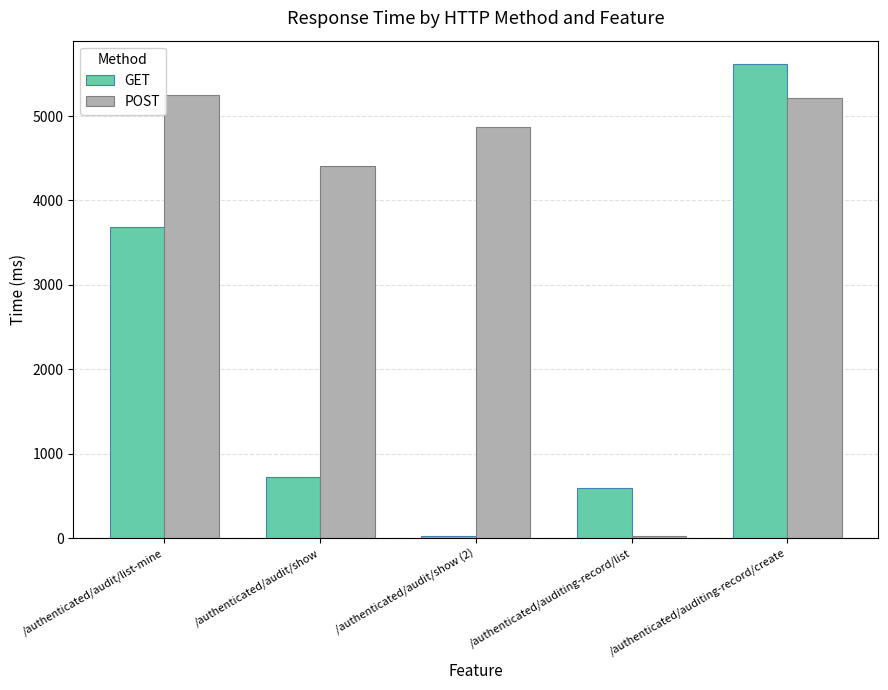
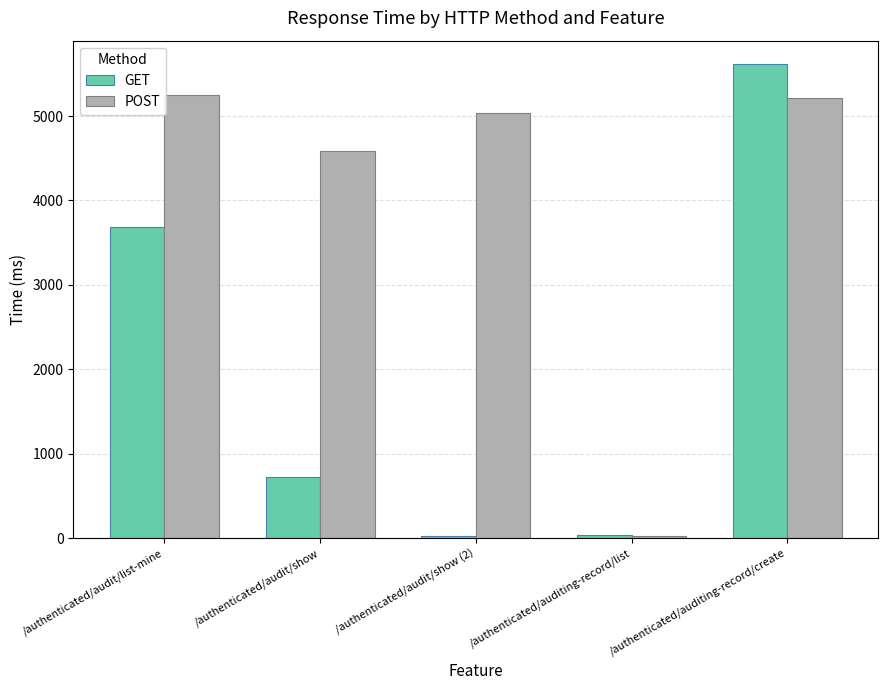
  {
    "GET": {
      "/authenticated/audit/list-mine": 3700,
      "/authenticated/audit/show": 700,
-     "/authenticated/auditing-record/list": 600,
+     "/authenticated/auditing-record/list": 0,
      "/authenticated/auditing-record/create": 5600
    },
    "POST": {
      "/authenticated/audit/list-mine": 5300,
-     "/authenticated/audit/show": 4400,
-     "/authenticated/audit/show (2)": 4900,
+     "/authenticated/audit/show": 4600,
+     "/authenticated/audit/show (2)": 5000,
      "/authenticated/auditing-record/create": 5200
    }
  }
